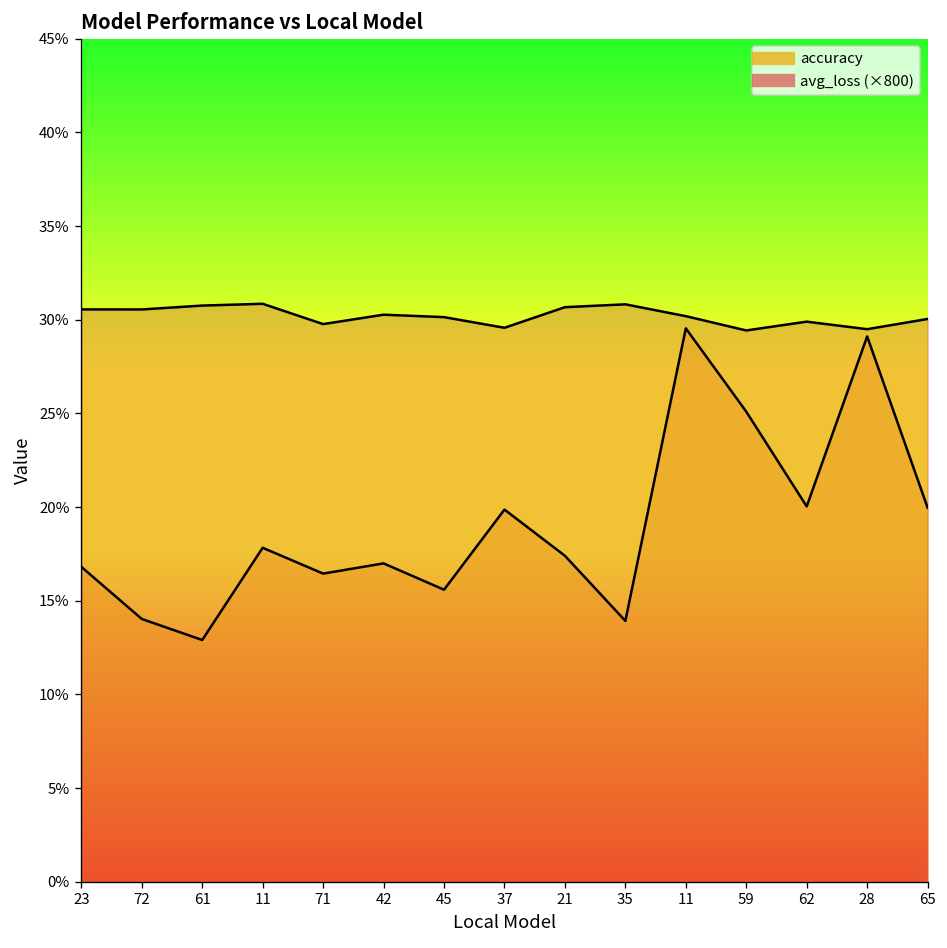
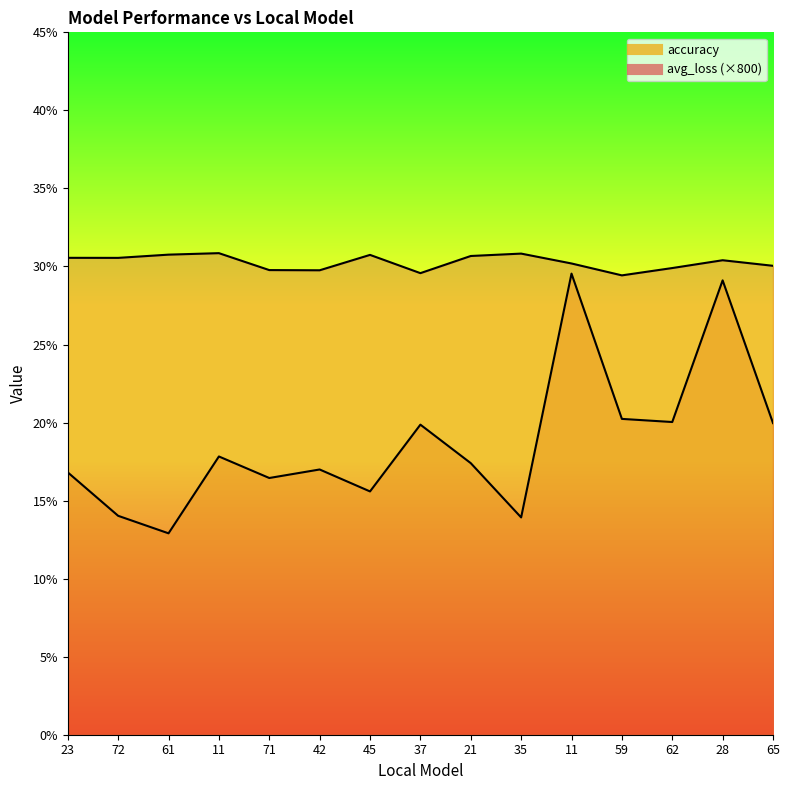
  {
    "accuracy": {
      "23": "16.8%",
      "72": "14.0%",
      "61": "12.9%",
      "71": "16.4%",
      "42": "17.0%",
      "45": "15.6%",
      "37": "19.9%",
      "21": "17.4%",
      "35": "13.9%",
-     "59": "25.1%",
+     "59": "20.2%",
      "62": "20.0%",
      "28": "29.1%",
      "65": "20.0%"
    },
    "avg_loss (×800)": {
      "23": "30.6%",
      "72": "30.6%",
      "61": "30.8%",
      "71": "29.8%",
-     "42": "30.3%",
-     "45": "30.1%",
+     "42": "29.8%",
+     "45": "30.7%",
      "37": "29.6%",
      "21": "30.7%",
      "35": "30.8%",
      "59": "29.4%",
      "62": "29.9%",
-     "28": "29.5%",
+     "28": "30.4%",
      "65": "30.0%"
    }
  }
